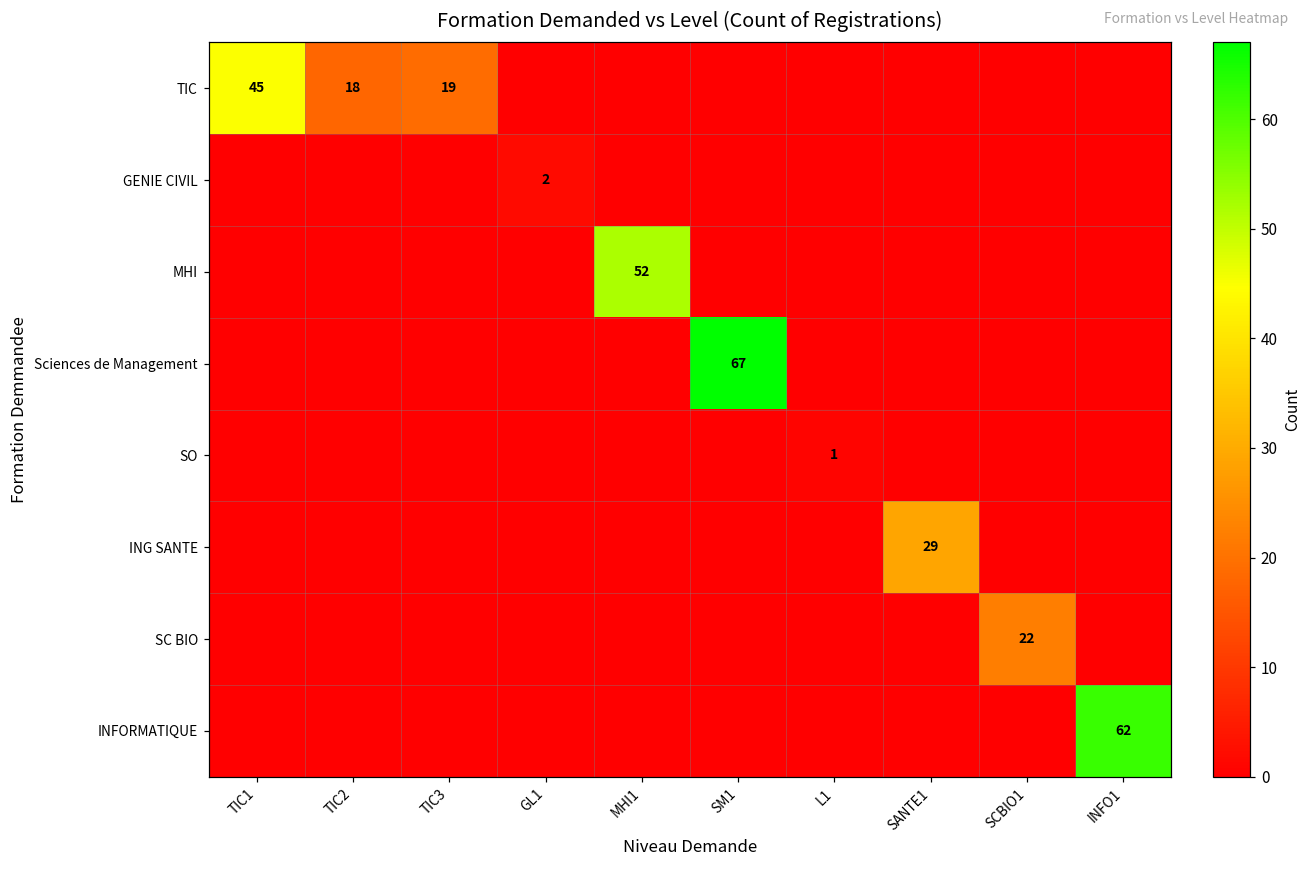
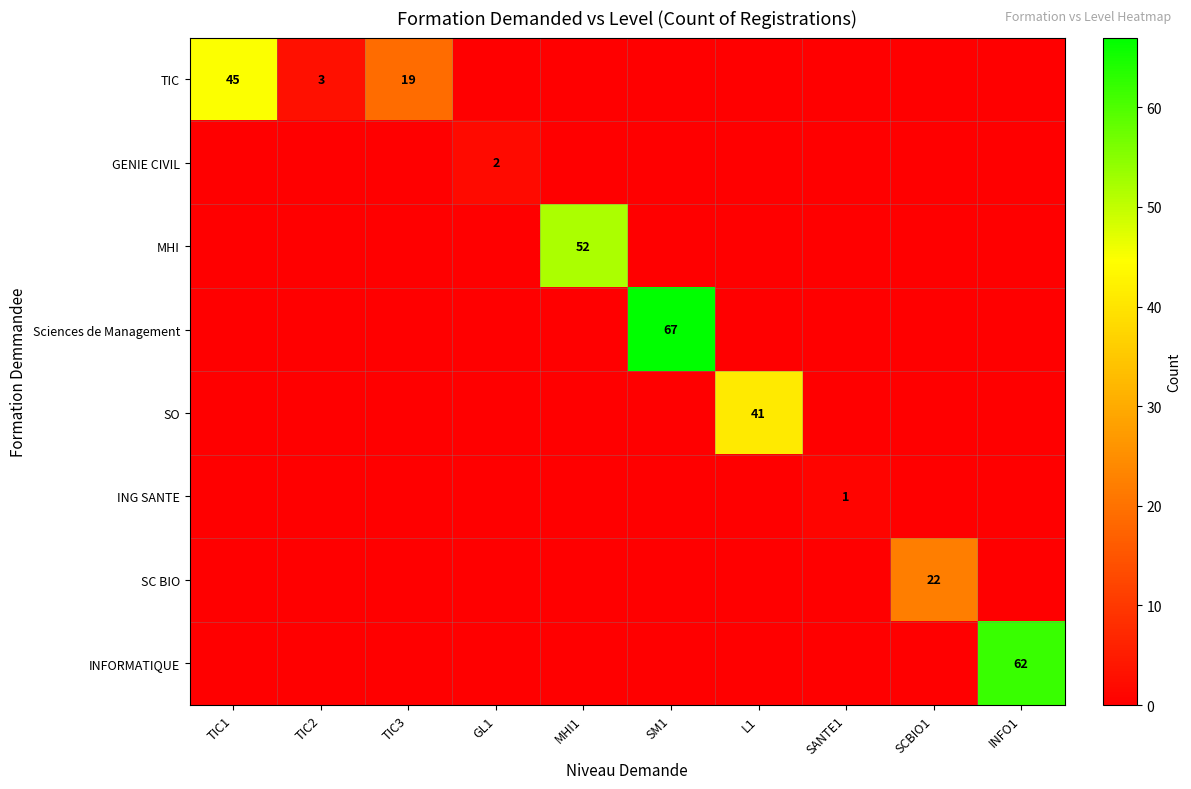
  {
    "TIC": {
      "TIC1": 45,
-     "TIC2": 18,
+     "TIC2": 3,
      "TIC3": 19
    },
    "GENIE CIVIL": {
      "GL1": 2
    },
    "MHI": {
      "MHI1": 52
    },
    "Sciences de Management": {
      "SM1": 67
    },
    "SO": {
-     "L1": 1
+     "L1": 41
    },
    "ING SANTE": {
-     "SANTE1": 29
+     "SANTE1": 1
    },
    "SC BIO": {
      "SCBIO1": 22
    },
    "INFORMATIQUE": {
      "INFO1": 62
    }
  }
